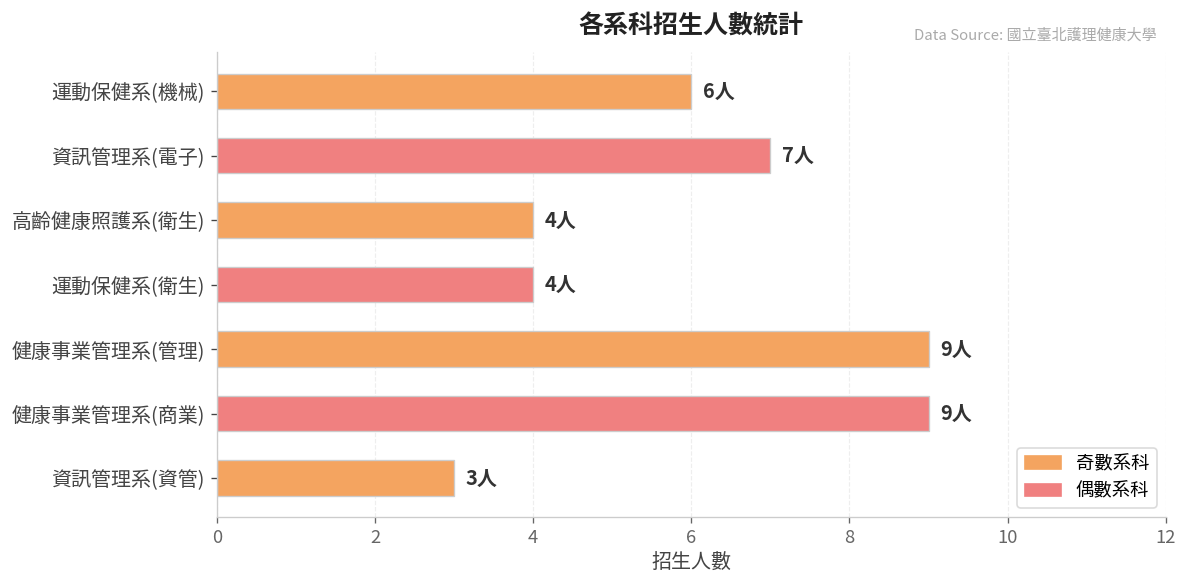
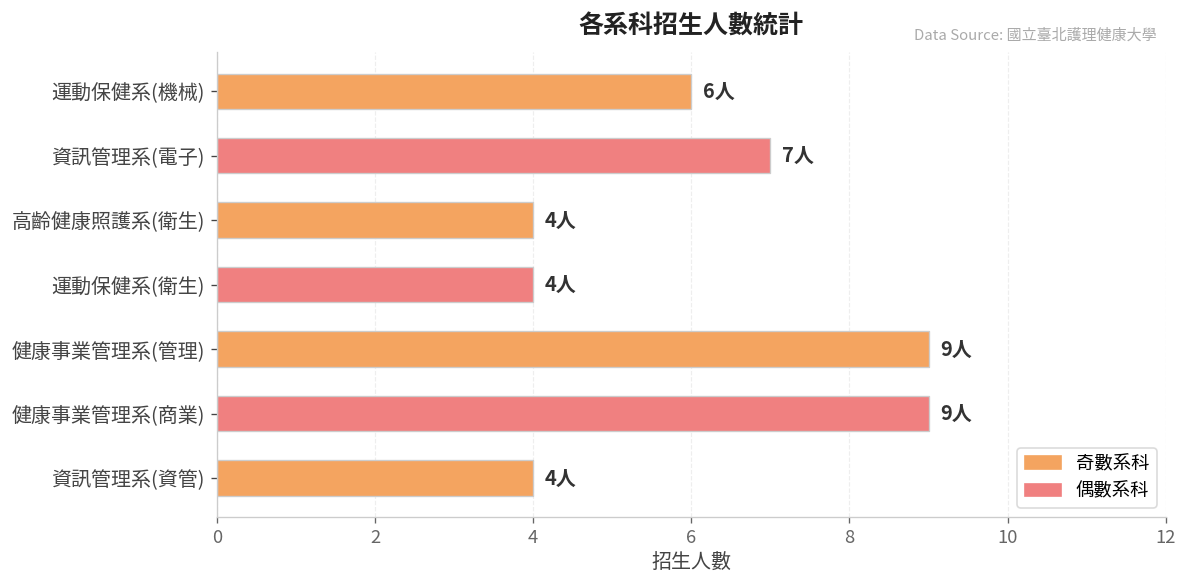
  {
    "運動保健系(機械)": "6人",
    "資訊管理系(電子)": "7人",
    "高齡健康照護系(衛生)": "4人",
    "運動保健系(衛生)": "4人",
    "健康事業管理系(管理)": "9人",
    "健康事業管理系(商業)": "9人",
-   "資訊管理系(資管)": "3人"
+   "資訊管理系(資管)": "4人"
  }
